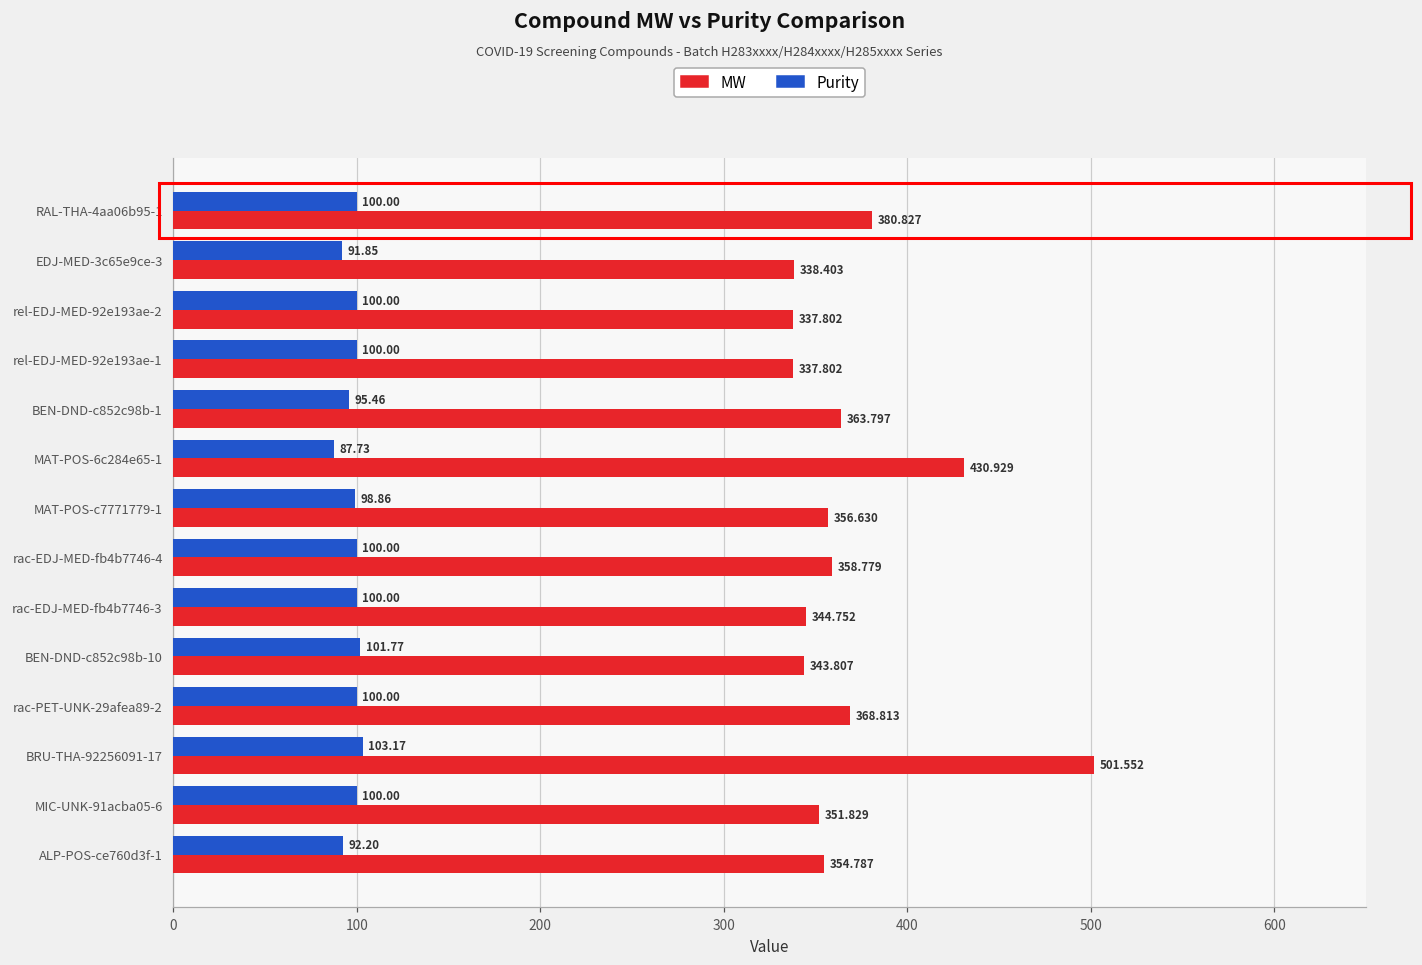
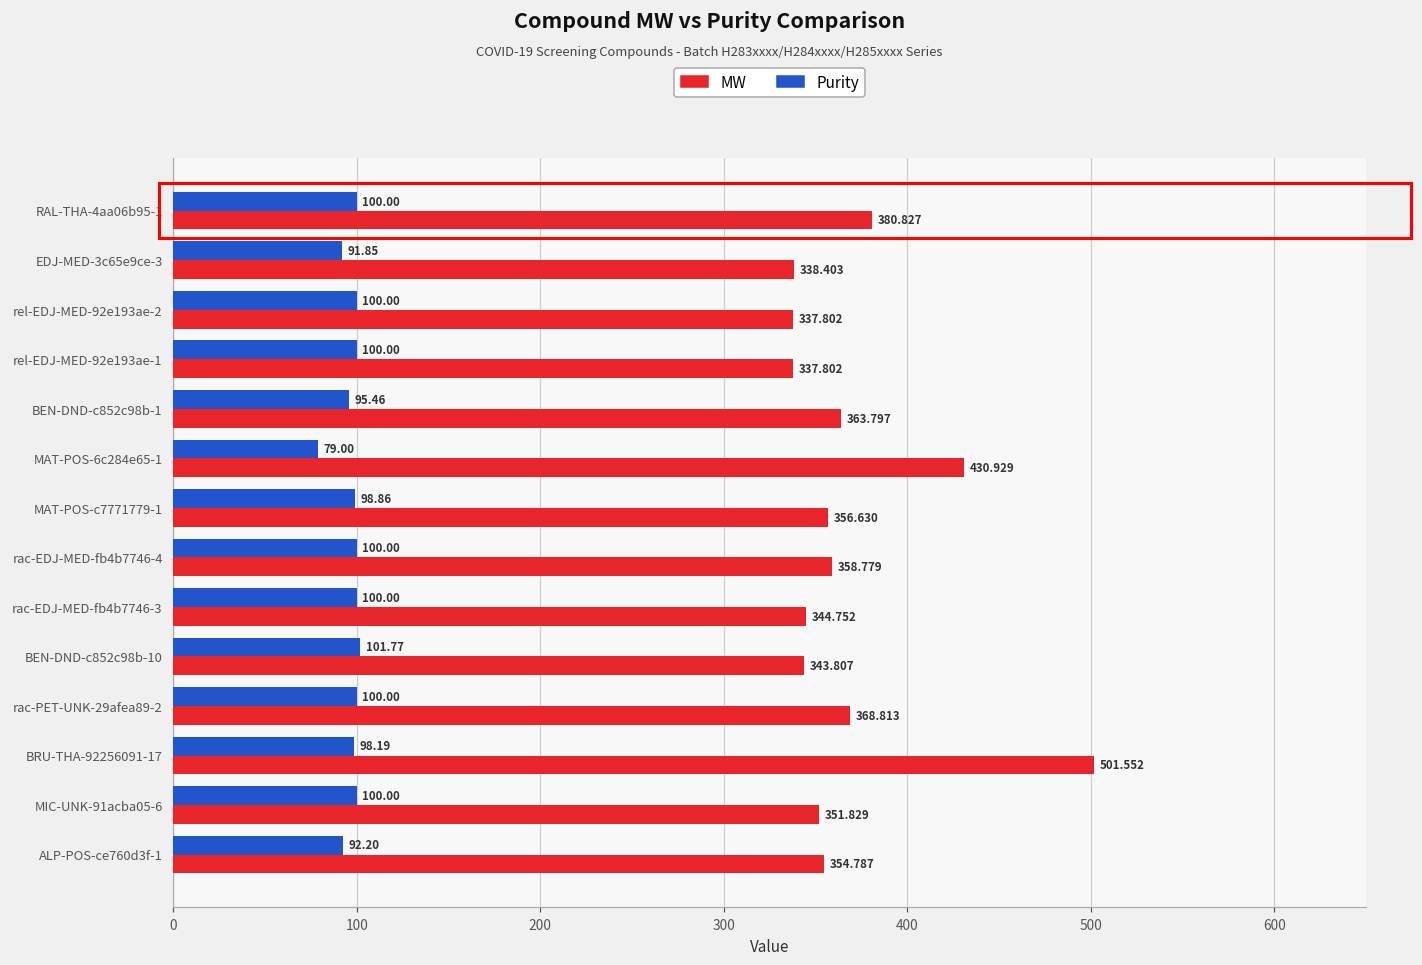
  {
    "MW": {
      "RAL-THA-4aa06b95-1": 380.827,
      "EDJ-MED-3c65e9ce-3": 338.403,
      "rel-EDJ-MED-92e193ae-2": 337.802,
      "rel-EDJ-MED-92e193ae-1": 337.802,
      "BEN-DND-c852c98b-1": 363.797,
      "MAT-POS-6c284e65-1": 430.929,
      "MAT-POS-c7771779-1": 356.630,
      "rac-EDJ-MED-fb4b7746-4": 358.779,
      "rac-EDJ-MED-fb4b7746-3": 344.752,
      "BEN-DND-c852c98b-10": 343.807,
      "rac-PET-UNK-29afea89-2": 368.813,
      "BRU-THA-92256091-17": 501.552,
      "MIC-UNK-91acba05-6": 351.829,
      "ALP-POS-ce760d3f-1": 354.787
    },
    "Purity": {
      "RAL-THA-4aa06b95-1": 100.00,
      "EDJ-MED-3c65e9ce-3": 91.85,
      "rel-EDJ-MED-92e193ae-2": 100.00,
      "rel-EDJ-MED-92e193ae-1": 100.00,
      "BEN-DND-c852c98b-1": 95.46,
-     "MAT-POS-6c284e65-1": 87.73,
+     "MAT-POS-6c284e65-1": 79.00,
      "MAT-POS-c7771779-1": 98.86,
      "rac-EDJ-MED-fb4b7746-4": 100.00,
      "rac-EDJ-MED-fb4b7746-3": 100.00,
      "BEN-DND-c852c98b-10": 101.77,
      "rac-PET-UNK-29afea89-2": 100.00,
-     "BRU-THA-92256091-17": 103.17,
+     "BRU-THA-92256091-17": 98.19,
      "MIC-UNK-91acba05-6": 100.00,
      "ALP-POS-ce760d3f-1": 92.20
    }
  }
